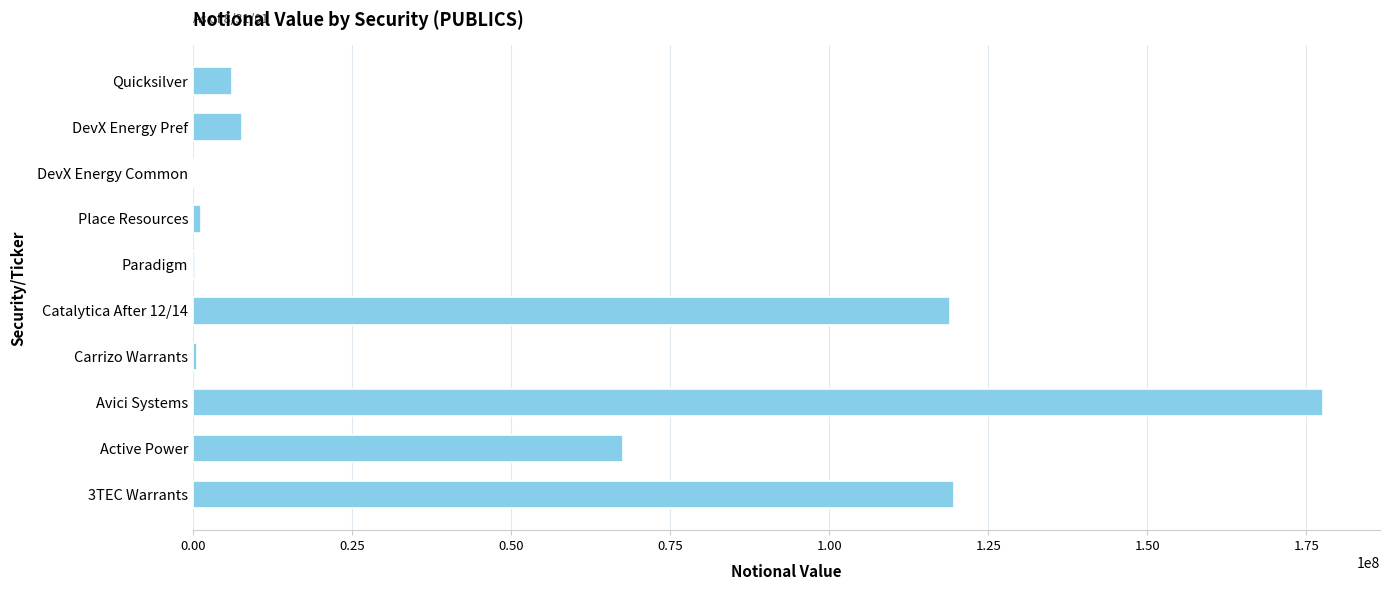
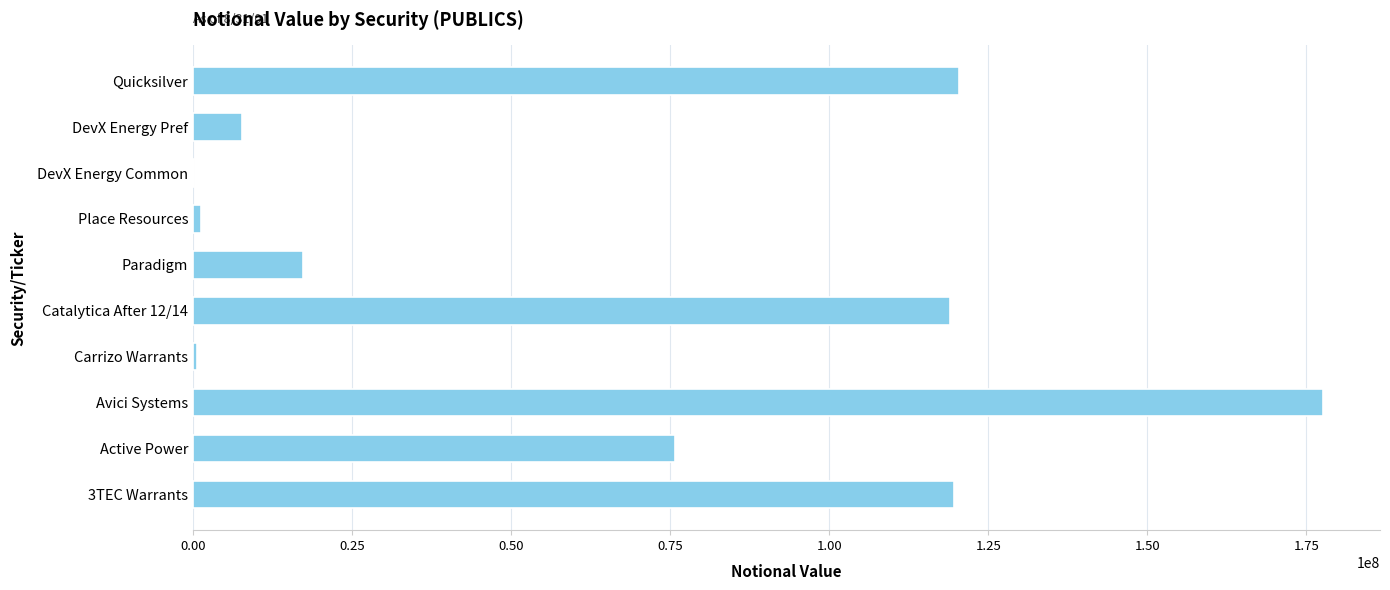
  {
-   "Quicksilver": 6000000,
+   "Quicksilver": 120000000,
    "DevX Energy Pref": 8000000,
    "Place Resources": 1000000,
-   "Paradigm": 0,
+   "Paradigm": 17000000,
    "Catalytica After 12/14": 119000000,
    "Carrizo Warrants": 1000000,
    "Avici Systems": 178000000,
-   "Active Power": 68000000,
+   "Active Power": 76000000,
    "3TEC Warrants": 120000000
  }
